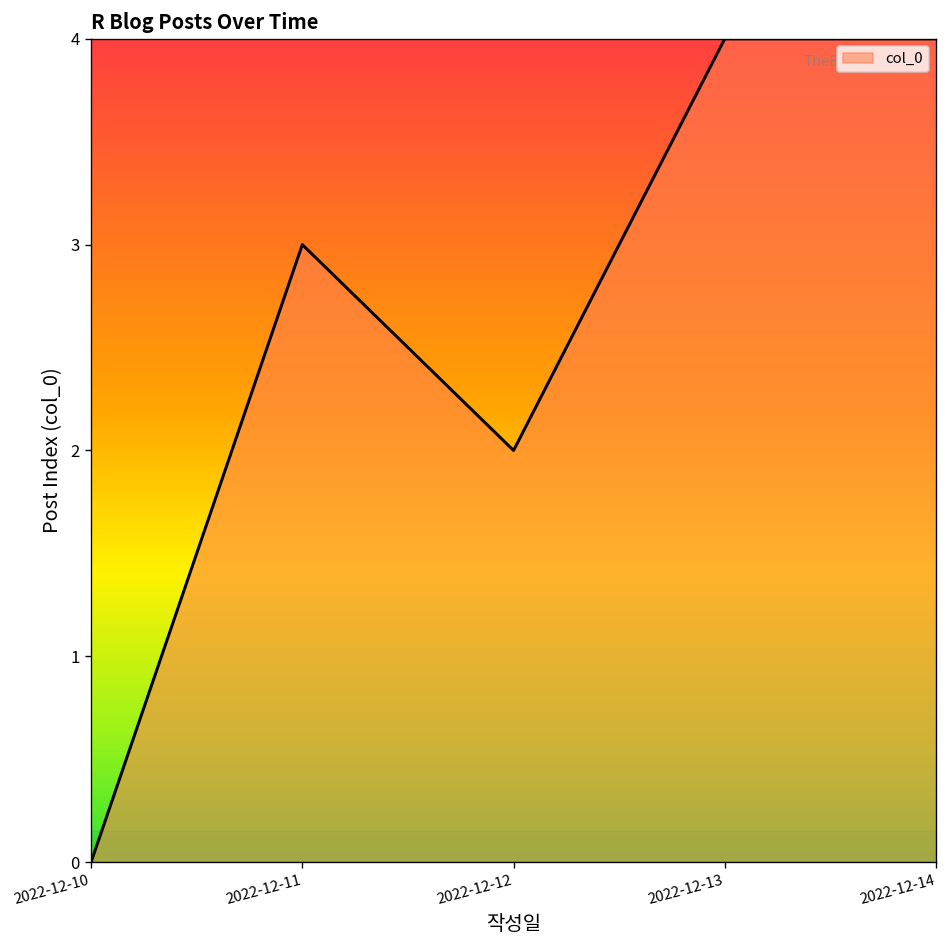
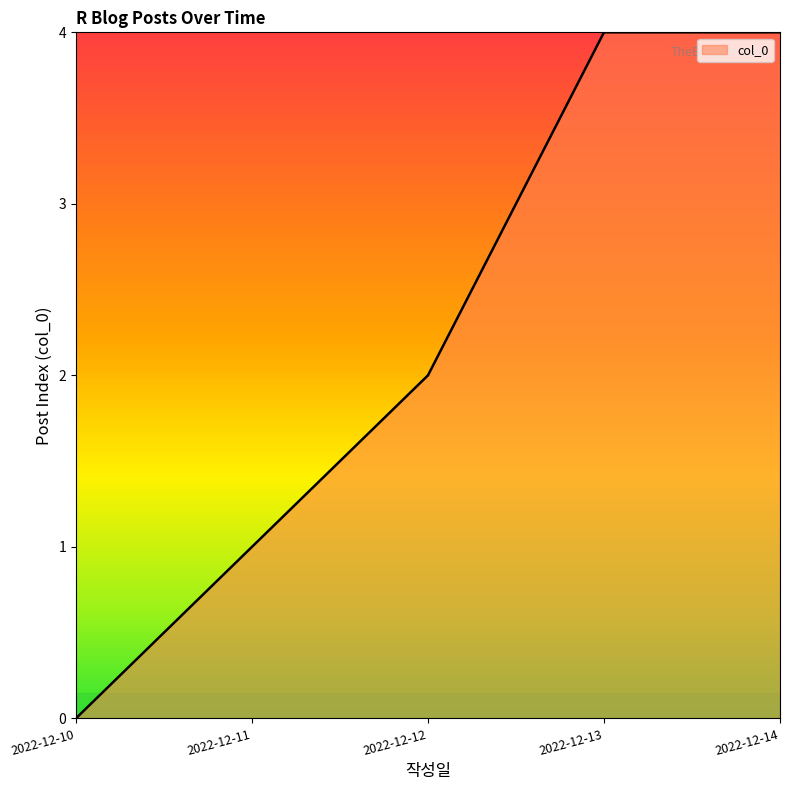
  {
    "2022-12-10": 0,
-   "2022-12-11": 3,
+   "2022-12-11": 1,
    "2022-12-12": 2,
    "2022-12-13": 4,
    "2022-12-14": 4
  }
